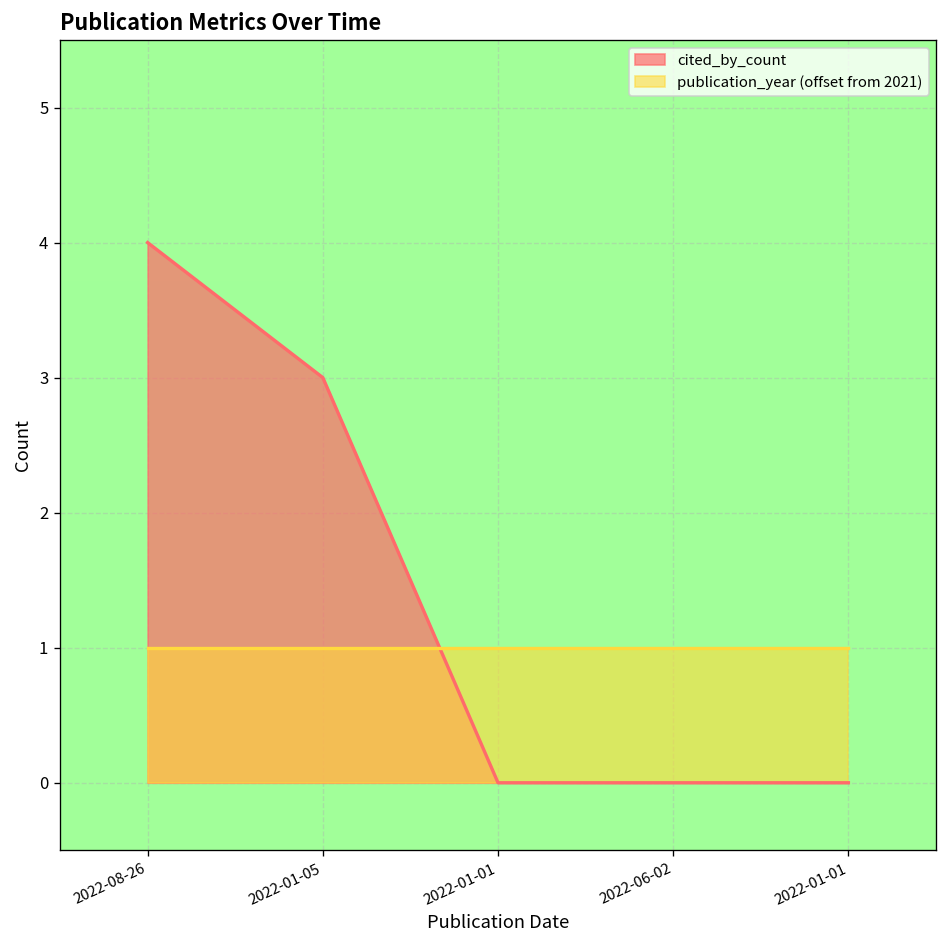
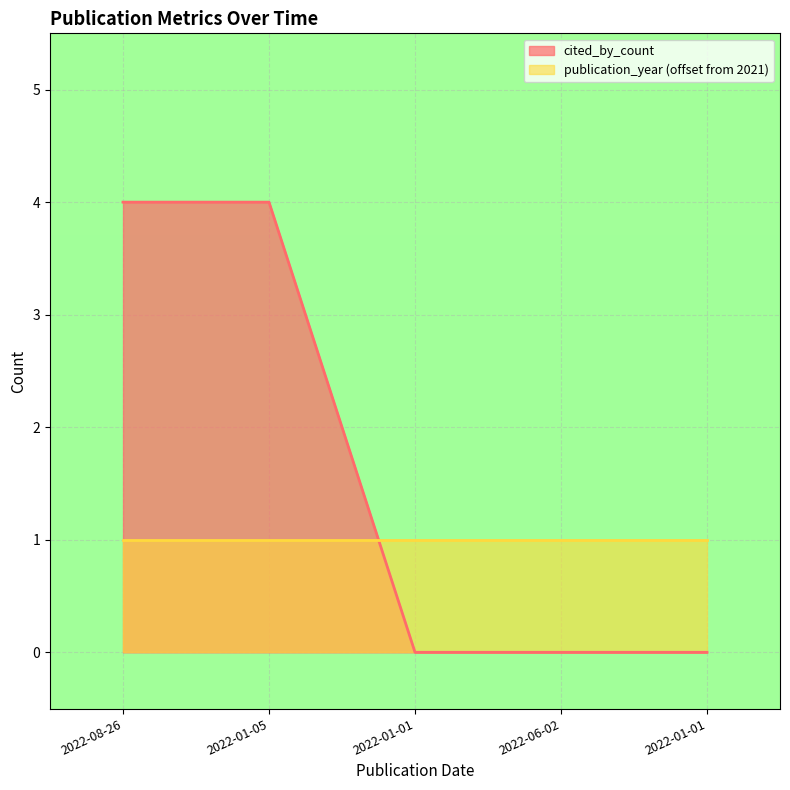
  {
    "cited_by_count": {
      "2022-08-26": 4,
-     "2022-01-05": 3,
+     "2022-01-05": 4,
      "2022-06-02": 0
    },
    "publication_year (offset from 2021)": {
      "2022-08-26": 1,
      "2022-01-05": 1,
      "2022-06-02": 1
    }
  }
